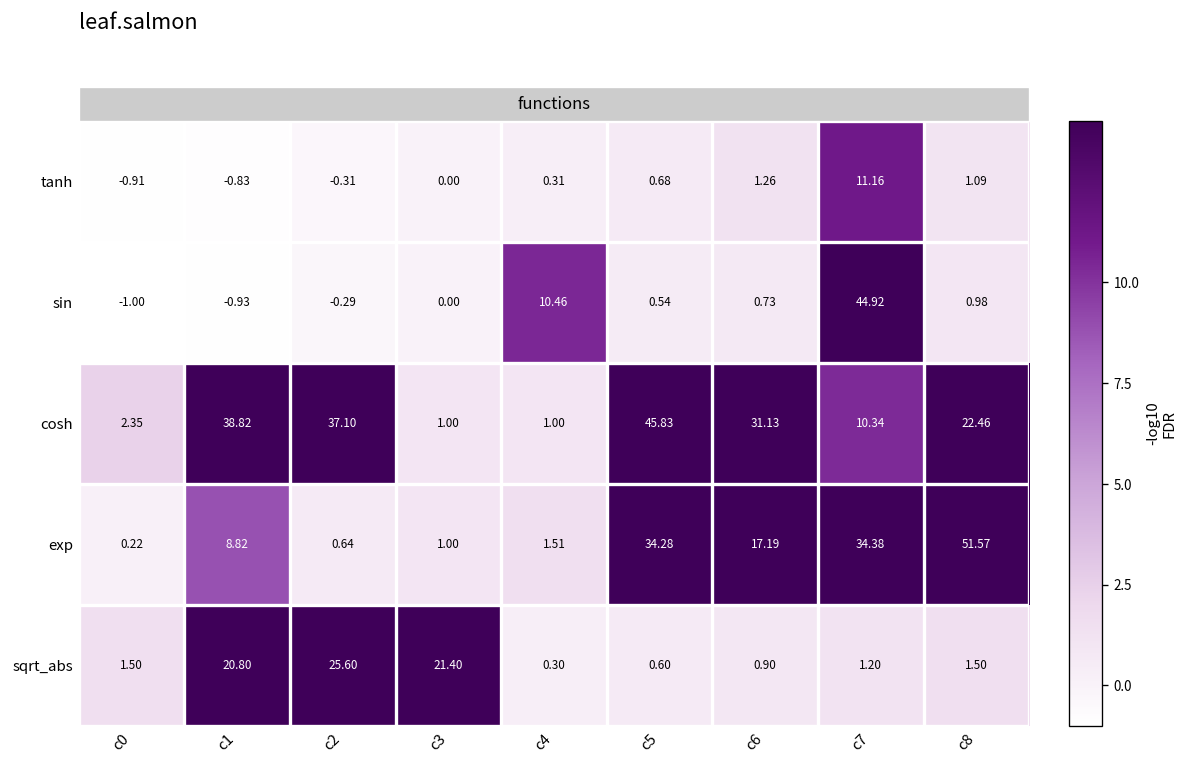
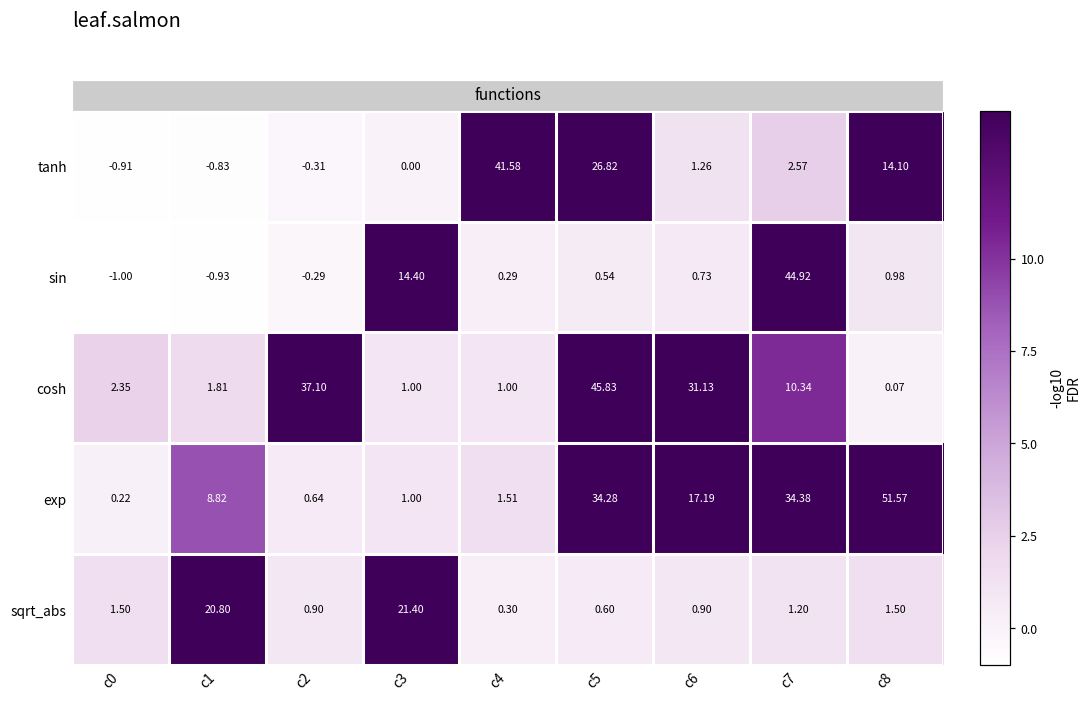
  {
    "tanh": {
      "c0": -0.91,
      "c1": -0.83,
      "c2": -0.31,
      "c3": 0.00,
-     "c4": 0.31,
-     "c5": 0.68,
+     "c4": 41.58,
+     "c5": 26.82,
      "c6": 1.26,
-     "c7": 11.16,
-     "c8": 1.09
+     "c7": 2.57,
+     "c8": 14.10
    },
    "sin": {
      "c0": -1.00,
      "c1": -0.93,
      "c2": -0.29,
-     "c3": 0.00,
-     "c4": 10.46,
+     "c3": 14.40,
+     "c4": 0.29,
      "c5": 0.54,
      "c6": 0.73,
      "c7": 44.92,
      "c8": 0.98
    },
    "cosh": {
      "c0": 2.35,
-     "c1": 38.82,
+     "c1": 1.81,
      "c2": 37.10,
      "c3": 1.00,
      "c4": 1.00,
      "c5": 45.83,
      "c6": 31.13,
      "c7": 10.34,
-     "c8": 22.46
+     "c8": 0.07
    },
    "exp": {
      "c0": 0.22,
      "c1": 8.82,
      "c2": 0.64,
      "c3": 1.00,
      "c4": 1.51,
      "c5": 34.28,
      "c6": 17.19,
      "c7": 34.38,
      "c8": 51.57
    },
    "sqrt_abs": {
      "c0": 1.50,
      "c1": 20.80,
-     "c2": 25.60,
+     "c2": 0.90,
      "c3": 21.40,
      "c4": 0.30,
      "c5": 0.60,
      "c6": 0.90,
      "c7": 1.20,
      "c8": 1.50
    }
  }
